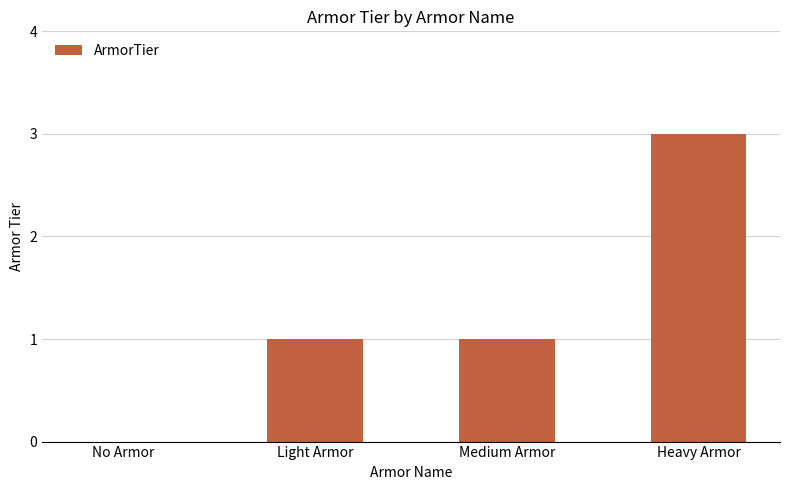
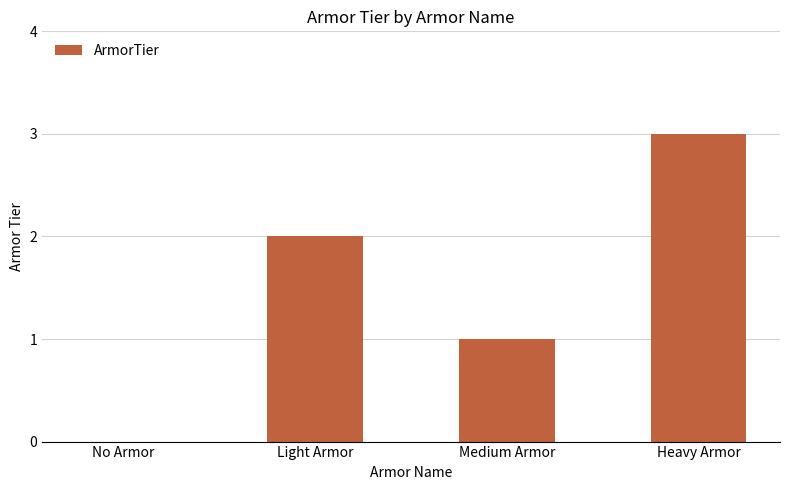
  {
    "No Armor": 0,
-   "Light Armor": 1,
+   "Light Armor": 2,
    "Medium Armor": 1,
    "Heavy Armor": 3
  }
